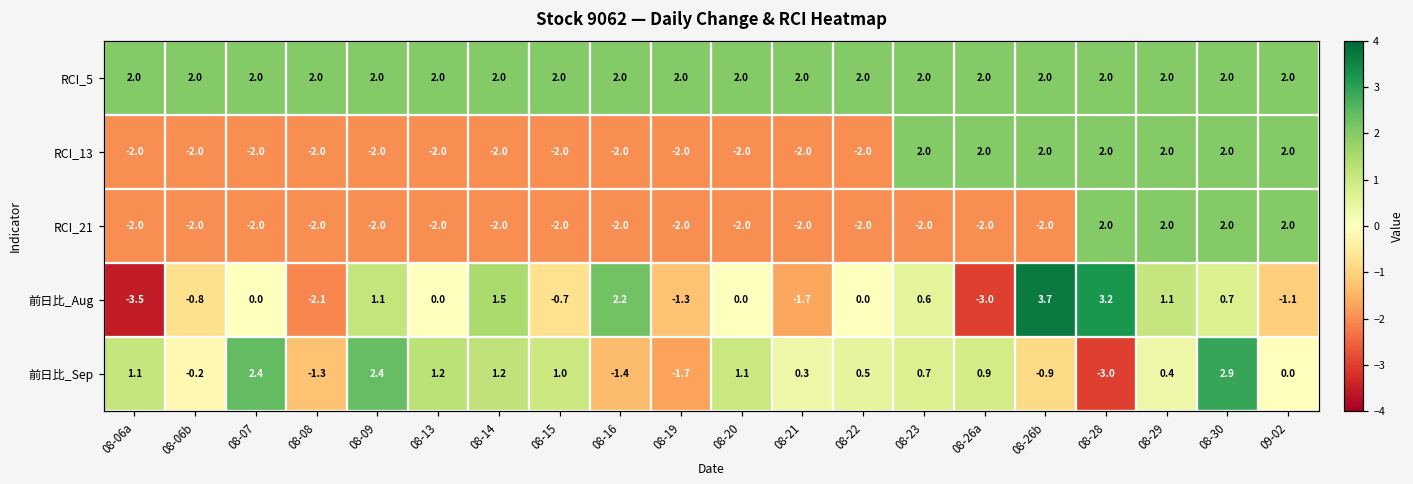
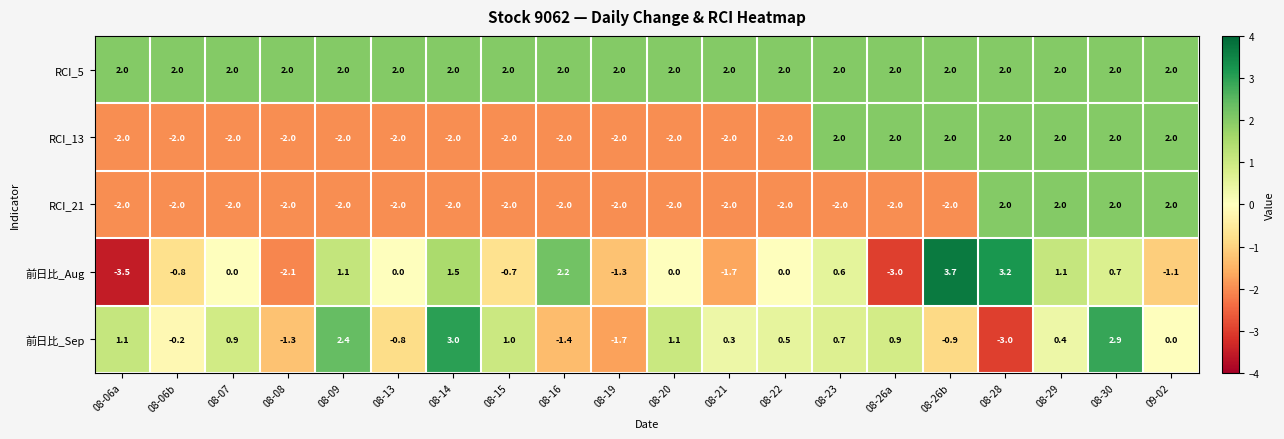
  {
    "RCI_5": {
      "08-06a": 2.0,
      "08-06b": 2.0,
      "08-07": 2.0,
      "08-08": 2.0,
      "08-09": 2.0,
      "08-13": 2.0,
      "08-14": 2.0,
      "08-15": 2.0,
      "08-16": 2.0,
      "08-19": 2.0,
      "08-20": 2.0,
      "08-21": 2.0,
      "08-22": 2.0,
      "08-23": 2.0,
      "08-26a": 2.0,
      "08-26b": 2.0,
      "08-28": 2.0,
      "08-29": 2.0,
      "08-30": 2.0,
      "09-02": 2.0
    },
    "RCI_13": {
      "08-06a": -2.0,
      "08-06b": -2.0,
      "08-07": -2.0,
      "08-08": -2.0,
      "08-09": -2.0,
      "08-13": -2.0,
      "08-14": -2.0,
      "08-15": -2.0,
      "08-16": -2.0,
      "08-19": -2.0,
      "08-20": -2.0,
      "08-21": -2.0,
      "08-22": -2.0,
      "08-23": 2.0,
      "08-26a": 2.0,
      "08-26b": 2.0,
      "08-28": 2.0,
      "08-29": 2.0,
      "08-30": 2.0,
      "09-02": 2.0
    },
    "RCI_21": {
      "08-06a": -2.0,
      "08-06b": -2.0,
      "08-07": -2.0,
      "08-08": -2.0,
      "08-09": -2.0,
      "08-13": -2.0,
      "08-14": -2.0,
      "08-15": -2.0,
      "08-16": -2.0,
      "08-19": -2.0,
      "08-20": -2.0,
      "08-21": -2.0,
      "08-22": -2.0,
      "08-23": -2.0,
      "08-26a": -2.0,
      "08-26b": -2.0,
      "08-28": 2.0,
      "08-29": 2.0,
      "08-30": 2.0,
      "09-02": 2.0
    },
    "前日比_Aug": {
      "08-06a": -3.5,
      "08-06b": -0.8,
      "08-07": 0.0,
      "08-08": -2.1,
      "08-09": 1.1,
      "08-13": 0.0,
      "08-14": 1.5,
      "08-15": -0.7,
      "08-16": 2.2,
      "08-19": -1.3,
      "08-20": 0.0,
      "08-21": -1.7,
      "08-22": 0.0,
      "08-23": 0.6,
      "08-26a": -3.0,
      "08-26b": 3.7,
      "08-28": 3.2,
      "08-29": 1.1,
      "08-30": 0.7,
      "09-02": -1.1
    },
    "前日比_Sep": {
      "08-06a": 1.1,
      "08-06b": -0.2,
-     "08-07": 2.4,
+     "08-07": 0.9,
      "08-08": -1.3,
      "08-09": 2.4,
-     "08-13": 1.2,
-     "08-14": 1.2,
+     "08-13": -0.8,
+     "08-14": 3.0,
      "08-15": 1.0,
      "08-16": -1.4,
      "08-19": -1.7,
      "08-20": 1.1,
      "08-21": 0.3,
      "08-22": 0.5,
      "08-23": 0.7,
      "08-26a": 0.9,
      "08-26b": -0.9,
      "08-28": -3.0,
      "08-29": 0.4,
      "08-30": 2.9,
      "09-02": 0.0
    }
  }
